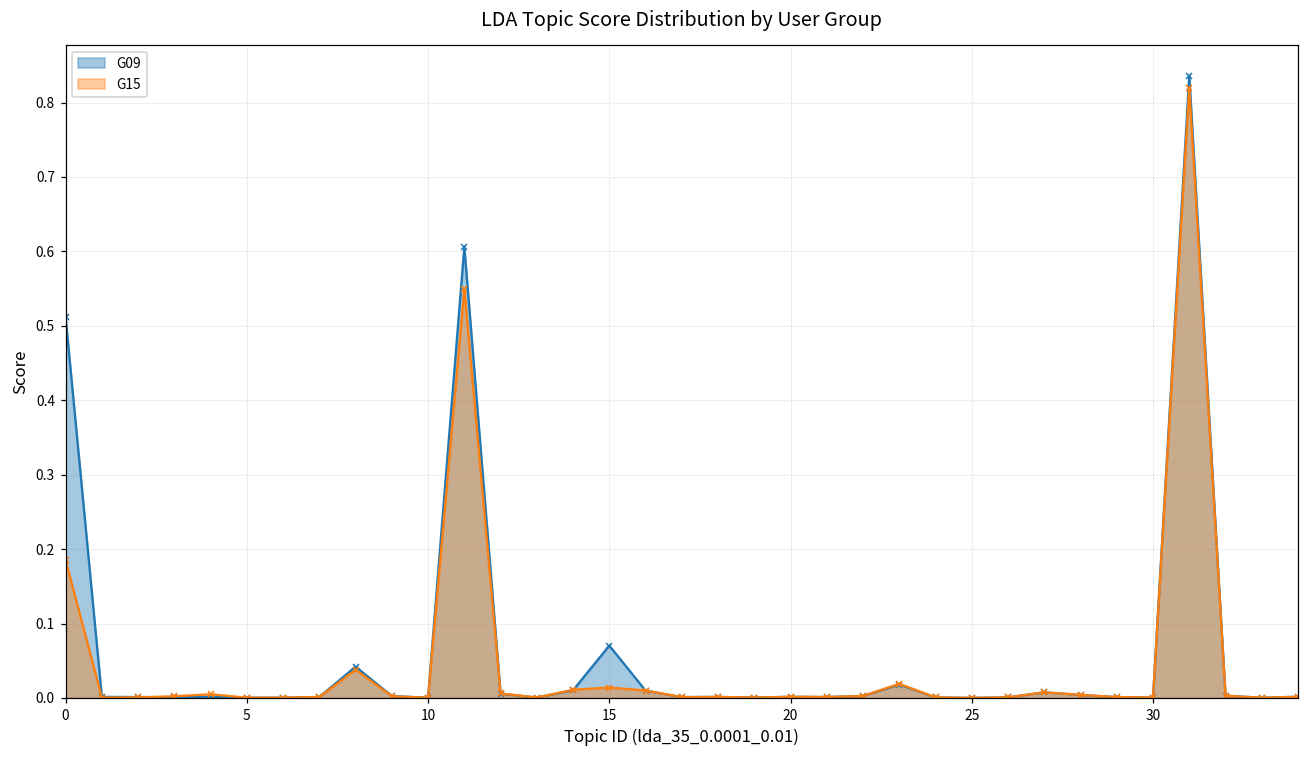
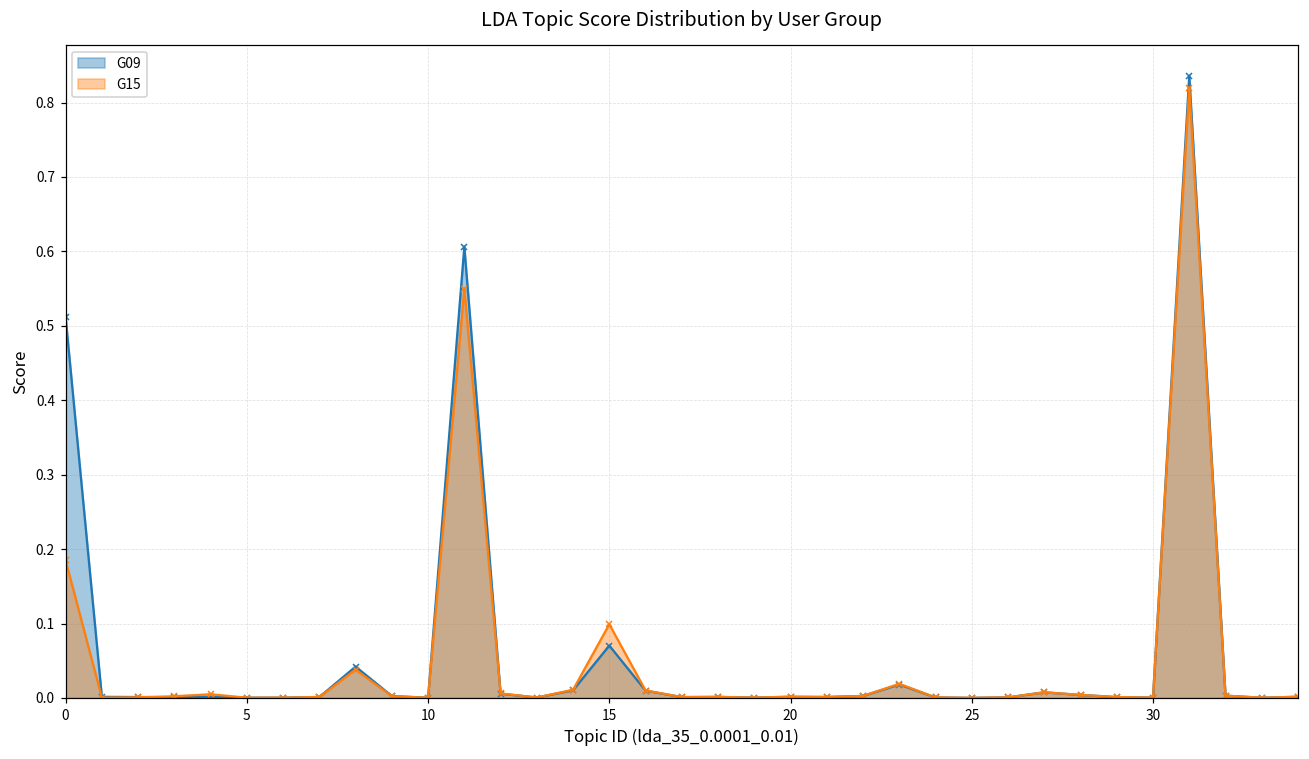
  {
    "G09": {
      "0": 0.51,
      "15": 0.07
    },
    "G15": {
      "0": 0.18,
-     "15": 0.01
+     "15": 0.10
    }
  }
